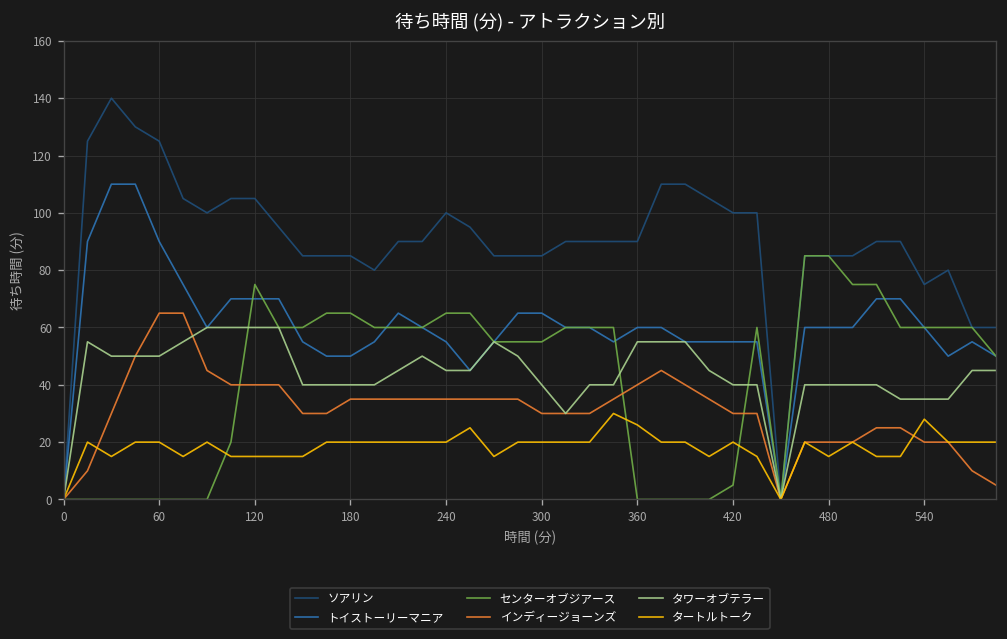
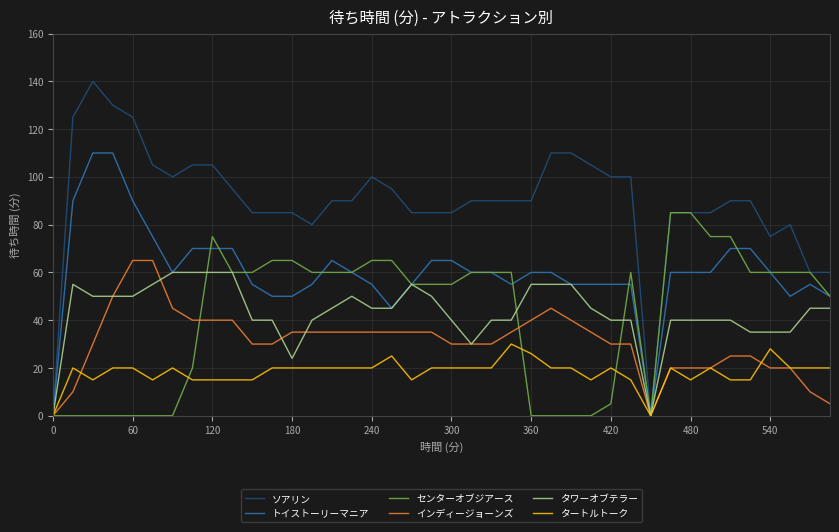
  {
    "ソアリン": {
      "60": 125,
      "120": 105,
      "180": 85,
      "240": 100,
      "300": 85,
      "360": 90,
      "420": 100,
      "540": 75
    },
    "トイストーリーマニア": {
      "60": 90,
      "120": 70,
      "180": 50,
      "240": 55,
      "300": 65,
      "360": 60,
      "420": 55,
      "480": 60
    },
    "センターオブジアース": {
      "60": 0,
      "120": 75,
      "180": 65,
      "240": 65,
      "300": 55,
      "360": 0,
      "420": 5
    },
    "インディージョーンズ": {
      "60": 65,
      "120": 40,
      "180": 35,
      "240": 35,
      "300": 30,
      "360": 40,
      "420": 30,
      "480": 20,
      "540": 20
    },
    "タワーオブテラー": {
      "60": 50,
      "120": 60,
-     "180": 40,
+     "180": 24,
      "240": 45,
      "300": 40,
      "360": 55,
      "420": 40,
      "480": 40,
      "540": 35
    },
    "タートルトーク": {
      "60": 20,
      "120": 15,
      "180": 20,
      "240": 20,
      "300": 20,
      "360": 26,
      "420": 20,
      "480": 15,
      "540": 28
    }
  }
